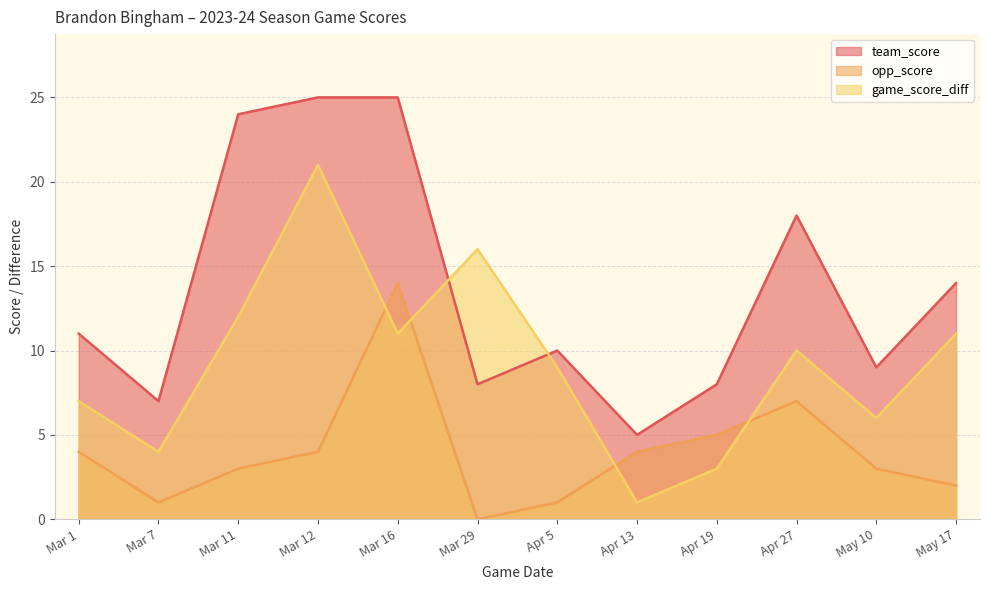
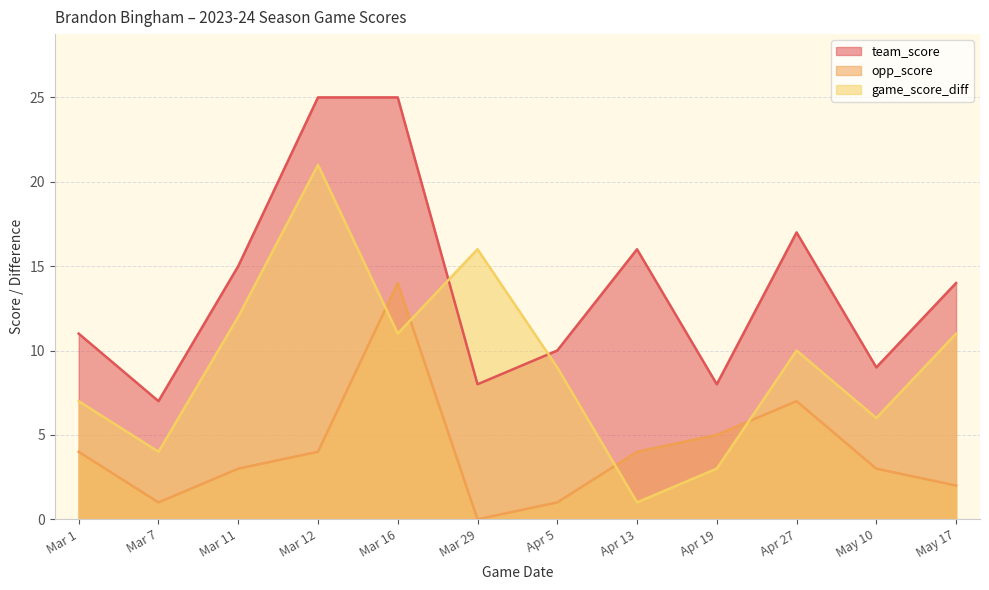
  {
    "team_score": {
      "Mar 1": 11,
      "Mar 7": 7,
-     "Mar 11": 24,
+     "Mar 11": 15,
      "Mar 12": 25,
      "Mar 16": 25,
      "Mar 29": 8,
      "Apr 5": 10,
-     "Apr 13": 5,
+     "Apr 13": 16,
      "Apr 19": 8,
-     "Apr 27": 18,
+     "Apr 27": 17,
      "May 10": 9,
      "May 17": 14
    }
  }
